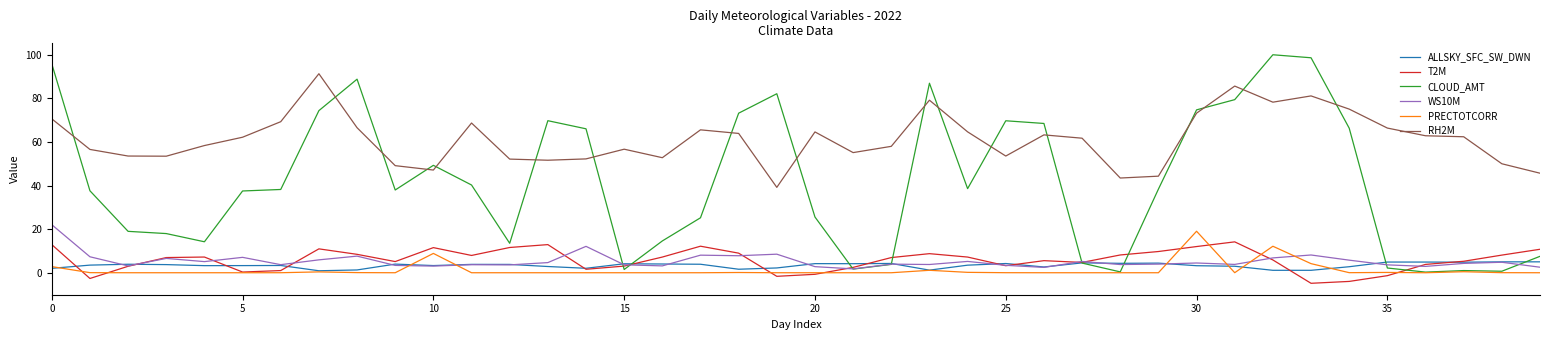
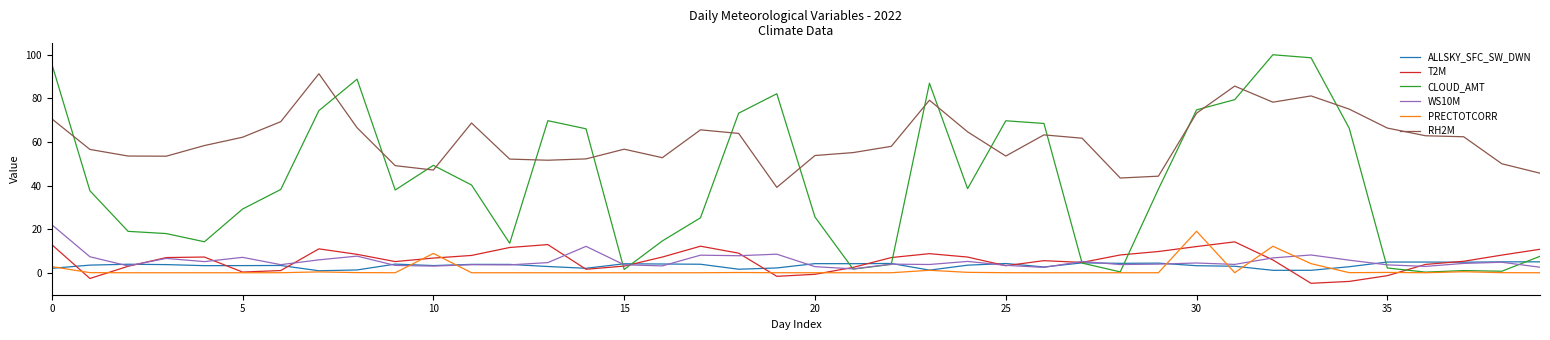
  {
    "ALLSKY_SFC_SW_DWN": {
      "5": 3,
      "20": 4,
      "30": 3,
      "35": 5
    },
    "T2M": {
      "0": 13,
-     "10": 12,
+     "10": 7,
      "30": 12,
      "35": -1
    },
    "CLOUD_AMT": {
      "0": 96,
-     "5": 37,
+     "5": 29,
      "10": 49,
      "15": 1,
      "20": 26,
      "25": 70,
      "30": 75,
      "35": 2
    },
    "WS10M": {
      "0": 22,
      "5": 7,
      "20": 3,
      "30": 4,
      "35": 4
    },
    "PRECTOTCORR": {
      "10": 9,
      "15": 0,
      "25": 0,
      "30": 19,
      "35": 0
    },
    "RH2M": {
      "0": 71,
      "5": 62,
      "10": 47,
      "15": 57,
-     "20": 65,
+     "20": 54,
      "25": 54,
      "30": 73,
      "35": 66
    }
  }
